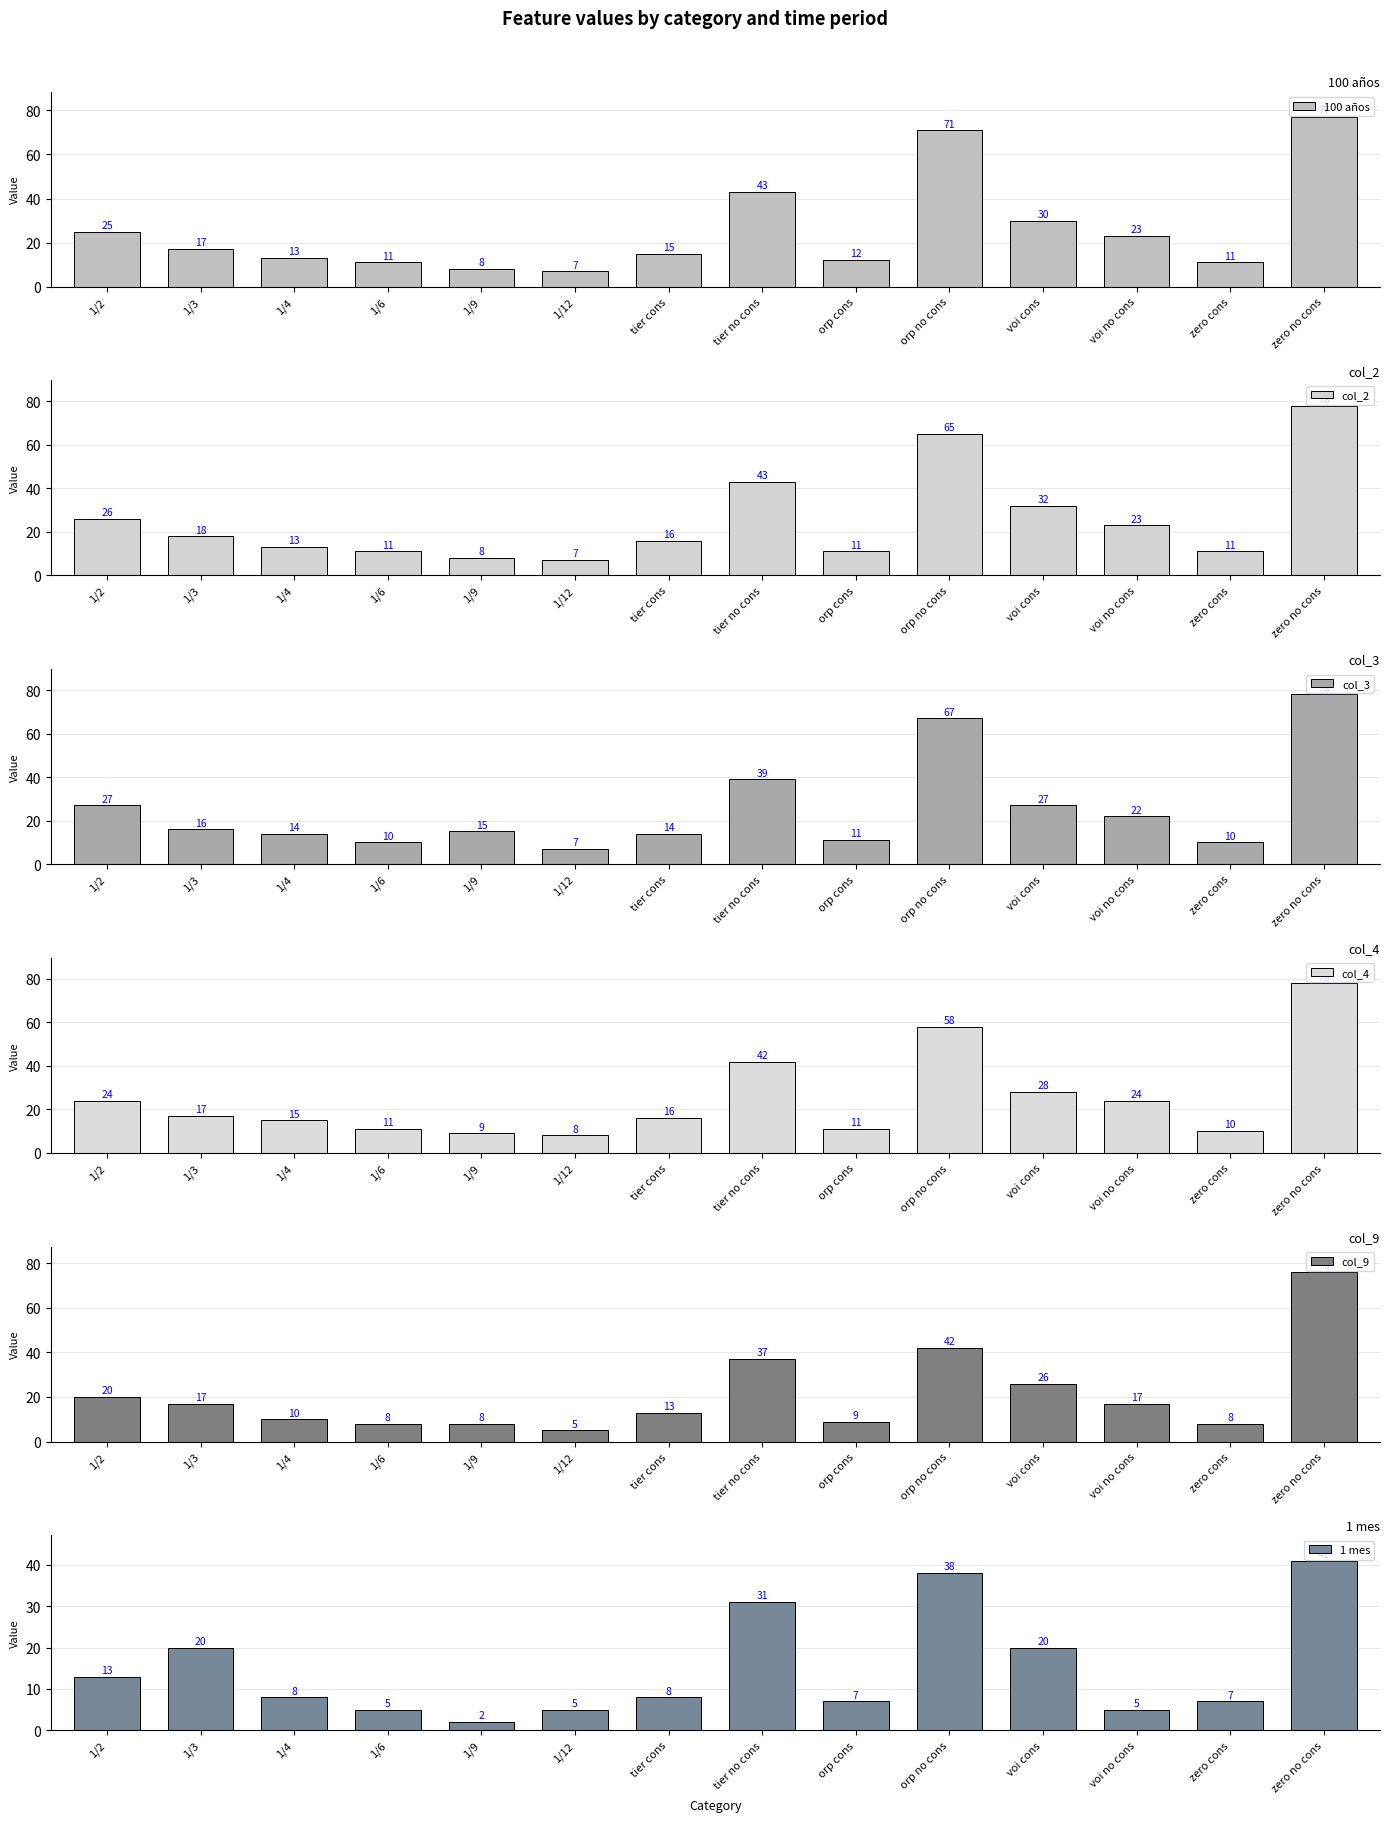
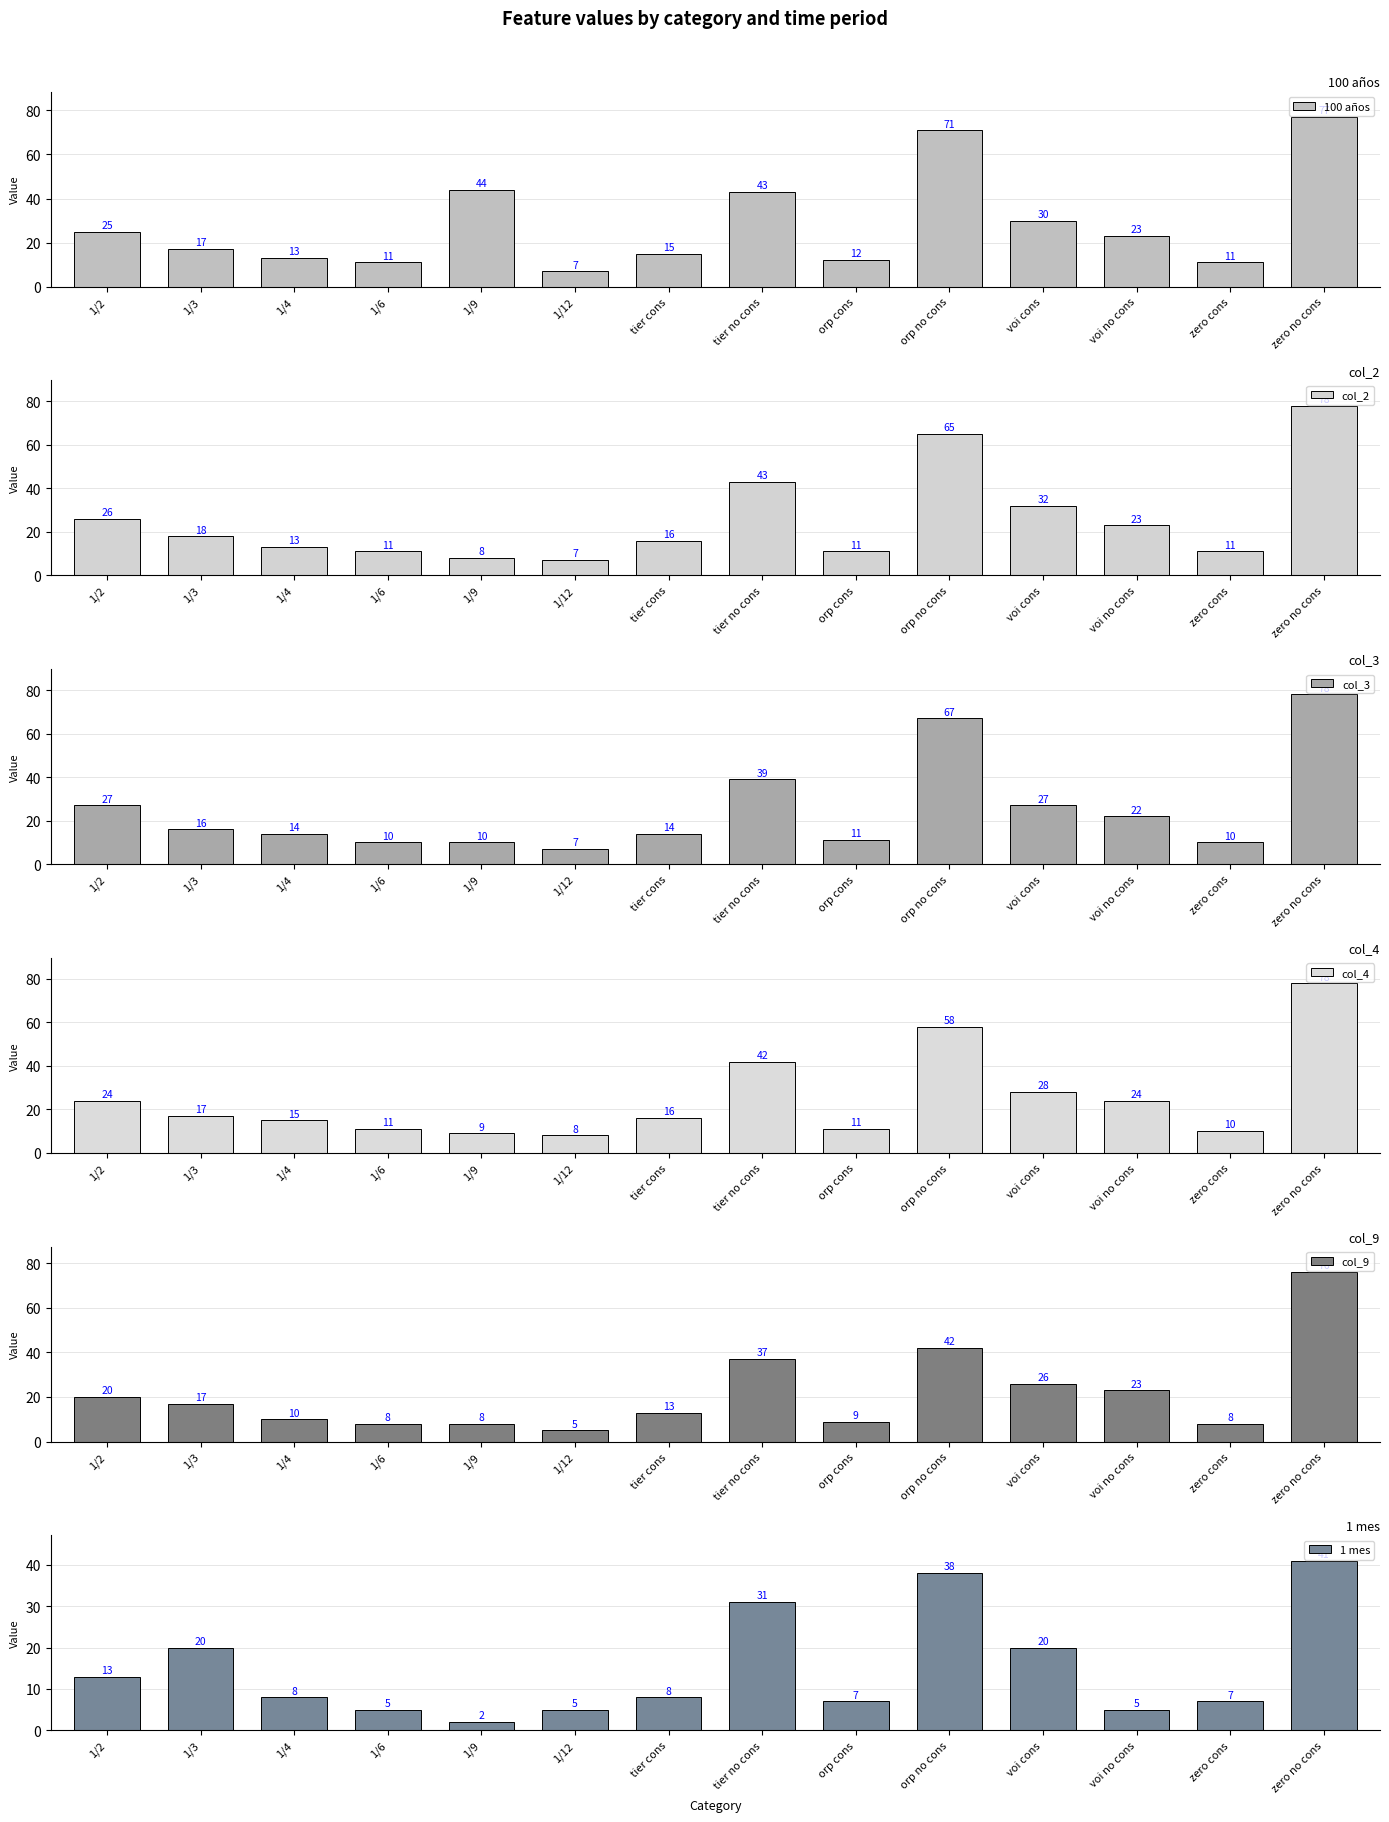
  {
    "100 años": {
      "1/2": 25,
      "1/3": 17,
      "1/4": 13,
      "1/6": 11,
-     "1/9": 8,
+     "1/9": 44,
      "1/12": 7,
      "tier cons": 15,
      "tier no cons": 43,
      "orp cons": 12,
      "orp no cons": 71,
      "voi cons": 30,
      "voi no cons": 23,
      "zero cons": 11
    },
    "col_2": {
      "1/2": 26,
      "1/3": 18,
      "1/4": 13,
      "1/6": 11,
      "1/9": 8,
      "1/12": 7,
      "tier cons": 16,
      "tier no cons": 43,
      "orp cons": 11,
      "orp no cons": 65,
      "voi cons": 32,
      "voi no cons": 23,
      "zero cons": 11
    },
    "col_3": {
      "1/2": 27,
      "1/3": 16,
      "1/4": 14,
      "1/6": 10,
-     "1/9": 15,
+     "1/9": 10,
      "1/12": 7,
      "tier cons": 14,
      "tier no cons": 39,
      "orp cons": 11,
      "orp no cons": 67,
      "voi cons": 27,
      "voi no cons": 22,
      "zero cons": 10
    },
    "col_4": {
      "1/2": 24,
      "1/3": 17,
      "1/4": 15,
      "1/6": 11,
      "1/9": 9,
      "1/12": 8,
      "tier cons": 16,
      "tier no cons": 42,
      "orp cons": 11,
      "orp no cons": 58,
      "voi cons": 28,
      "voi no cons": 24,
      "zero cons": 10
    },
    "col_9": {
      "1/2": 20,
      "1/3": 17,
      "1/4": 10,
      "1/6": 8,
      "1/9": 8,
      "1/12": 5,
      "tier cons": 13,
      "tier no cons": 37,
      "orp cons": 9,
      "orp no cons": 42,
      "voi cons": 26,
-     "voi no cons": 17,
+     "voi no cons": 23,
      "zero cons": 8
    },
    "1 mes": {
      "1/2": 13,
      "1/3": 20,
      "1/4": 8,
      "1/6": 5,
      "1/9": 2,
      "1/12": 5,
      "tier cons": 8,
      "tier no cons": 31,
      "orp cons": 7,
      "orp no cons": 38,
      "voi cons": 20,
      "voi no cons": 5,
      "zero cons": 7
    }
  }
